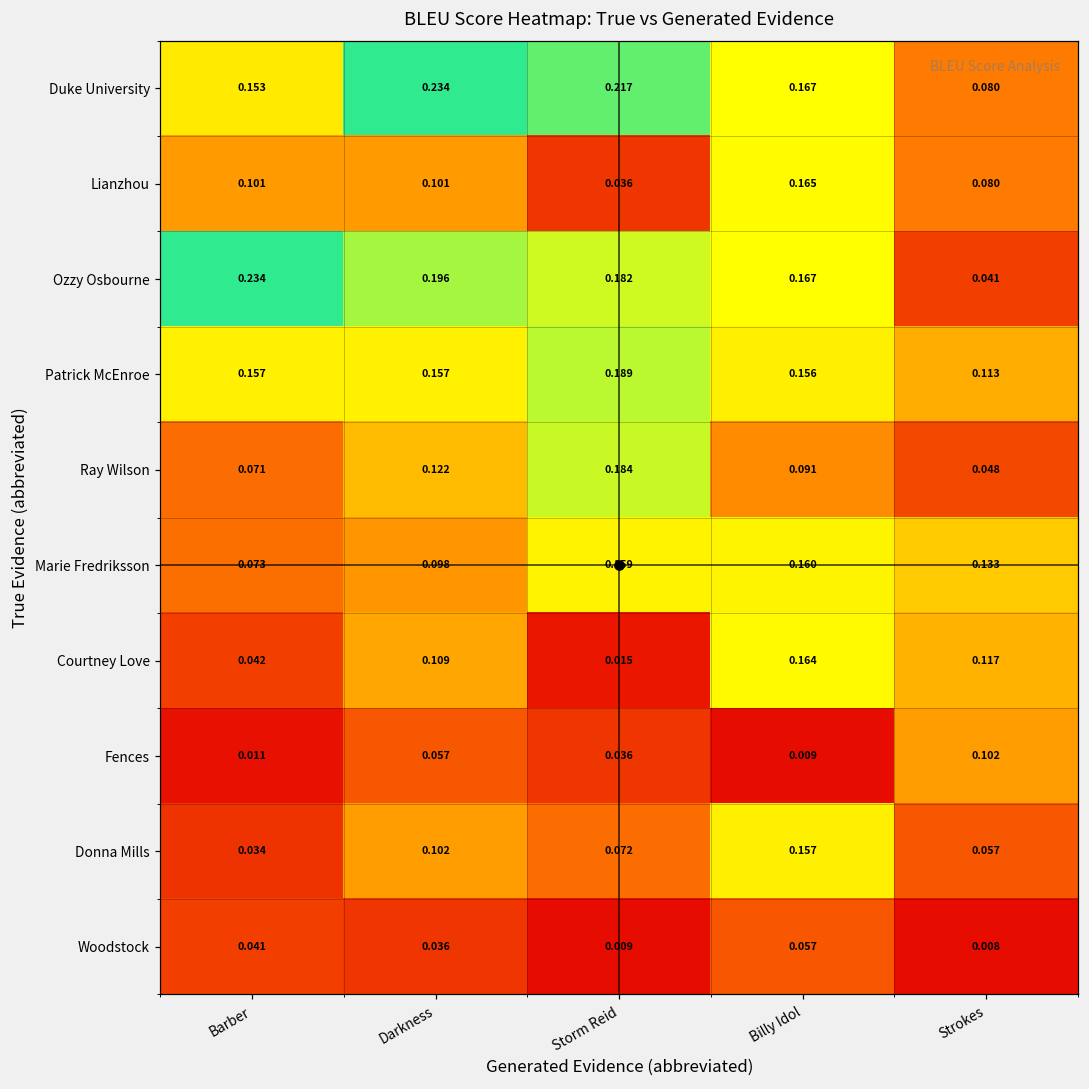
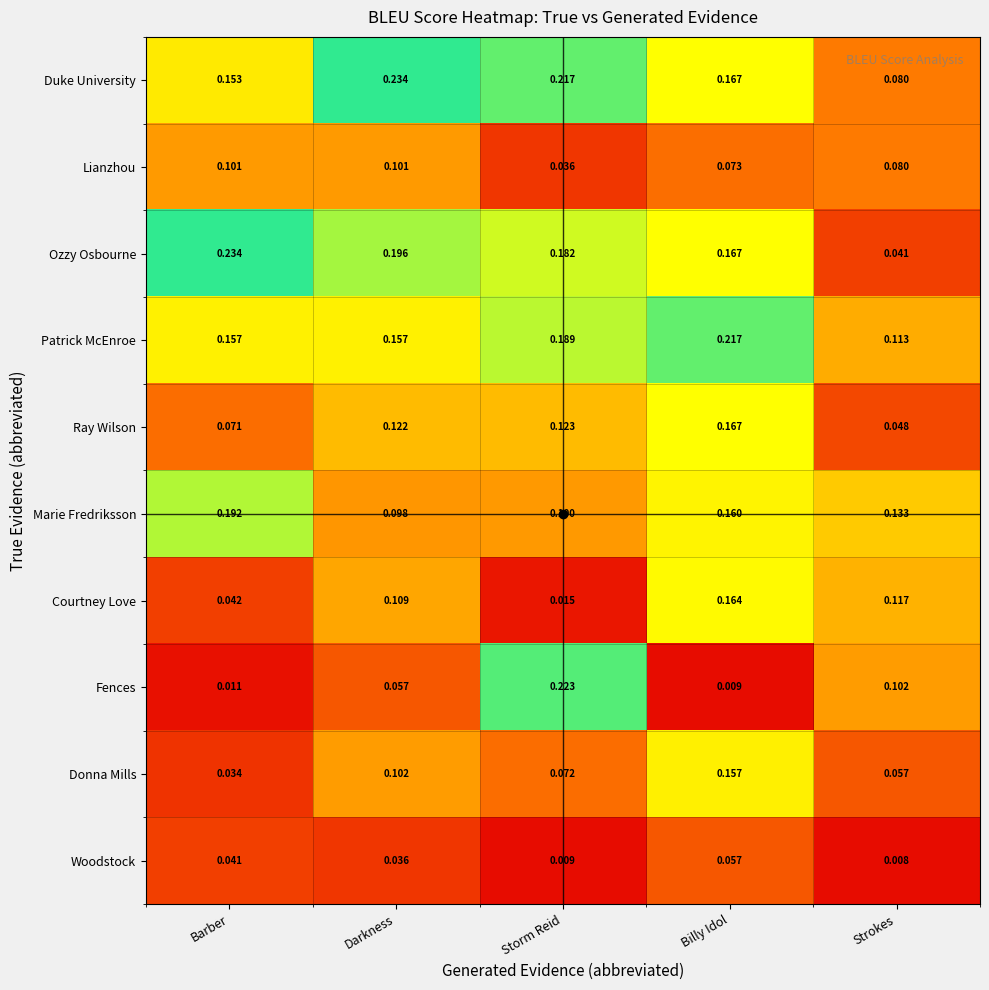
  {
    "Duke University": {
      "Barber": 0.153,
      "Darkness": 0.234,
      "Storm Reid": 0.217,
      "Billy Idol": 0.167
    },
    "Lianzhou": {
      "Barber": 0.101,
      "Darkness": 0.101,
      "Storm Reid": 0.036,
-     "Billy Idol": 0.165,
+     "Billy Idol": 0.073,
      "Strokes": 0.080
    },
    "Ozzy Osbourne": {
      "Barber": 0.234,
      "Darkness": 0.196,
      "Storm Reid": 0.182,
      "Billy Idol": 0.167,
      "Strokes": 0.041
    },
    "Patrick McEnroe": {
      "Barber": 0.157,
      "Darkness": 0.157,
      "Storm Reid": 0.189,
-     "Billy Idol": 0.156,
+     "Billy Idol": 0.217,
      "Strokes": 0.113
    },
    "Ray Wilson": {
      "Barber": 0.071,
      "Darkness": 0.122,
-     "Storm Reid": 0.184,
-     "Billy Idol": 0.091,
+     "Storm Reid": 0.123,
+     "Billy Idol": 0.167,
      "Strokes": 0.048
    },
    "Marie Fredriksson": {
-     "Barber": 0.073,
+     "Barber": 0.192,
      "Darkness": 0.098,
-     "Storm Reid": 0.159,
+     "Storm Reid": 0.100,
      "Billy Idol": 0.160,
      "Strokes": 0.133
    },
    "Courtney Love": {
      "Barber": 0.042,
      "Darkness": 0.109,
      "Storm Reid": 0.015,
      "Billy Idol": 0.164,
      "Strokes": 0.117
    },
    "Fences": {
      "Barber": 0.011,
      "Darkness": 0.057,
-     "Storm Reid": 0.036,
+     "Storm Reid": 0.223,
      "Billy Idol": 0.009,
      "Strokes": 0.102
    },
    "Donna Mills": {
      "Barber": 0.034,
      "Darkness": 0.102,
      "Storm Reid": 0.072,
      "Billy Idol": 0.157,
      "Strokes": 0.057
    },
    "Woodstock": {
      "Barber": 0.041,
      "Darkness": 0.036,
      "Storm Reid": 0.009,
      "Billy Idol": 0.057,
      "Strokes": 0.008
    }
  }
